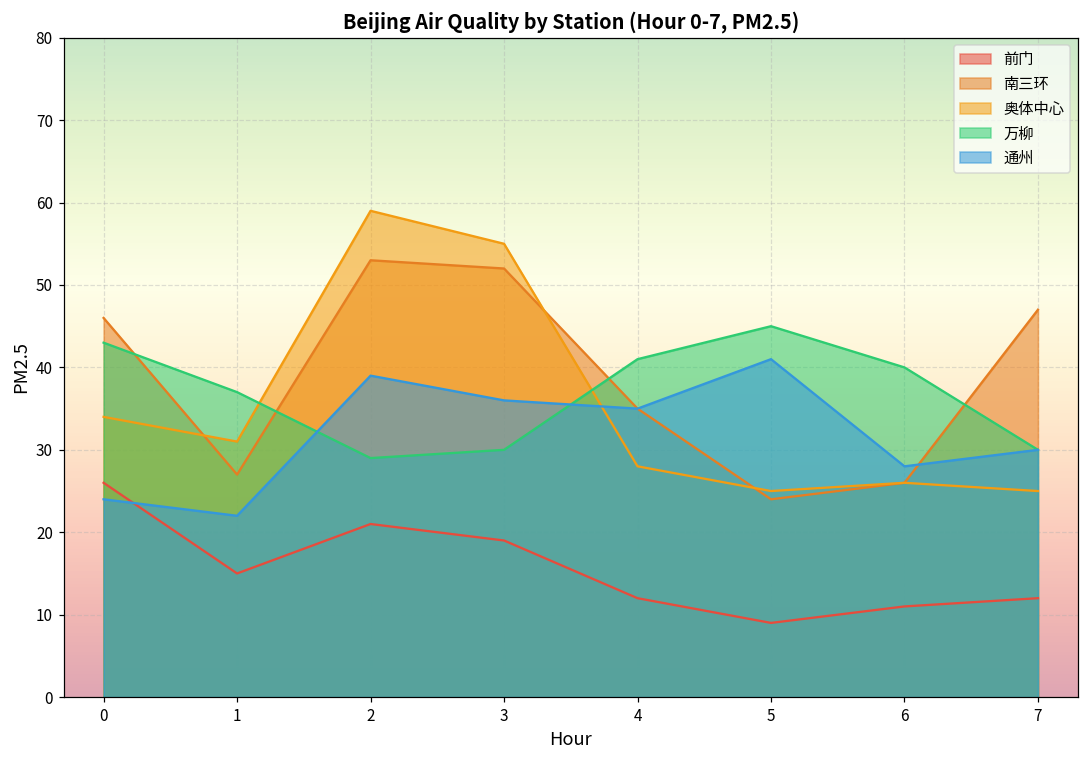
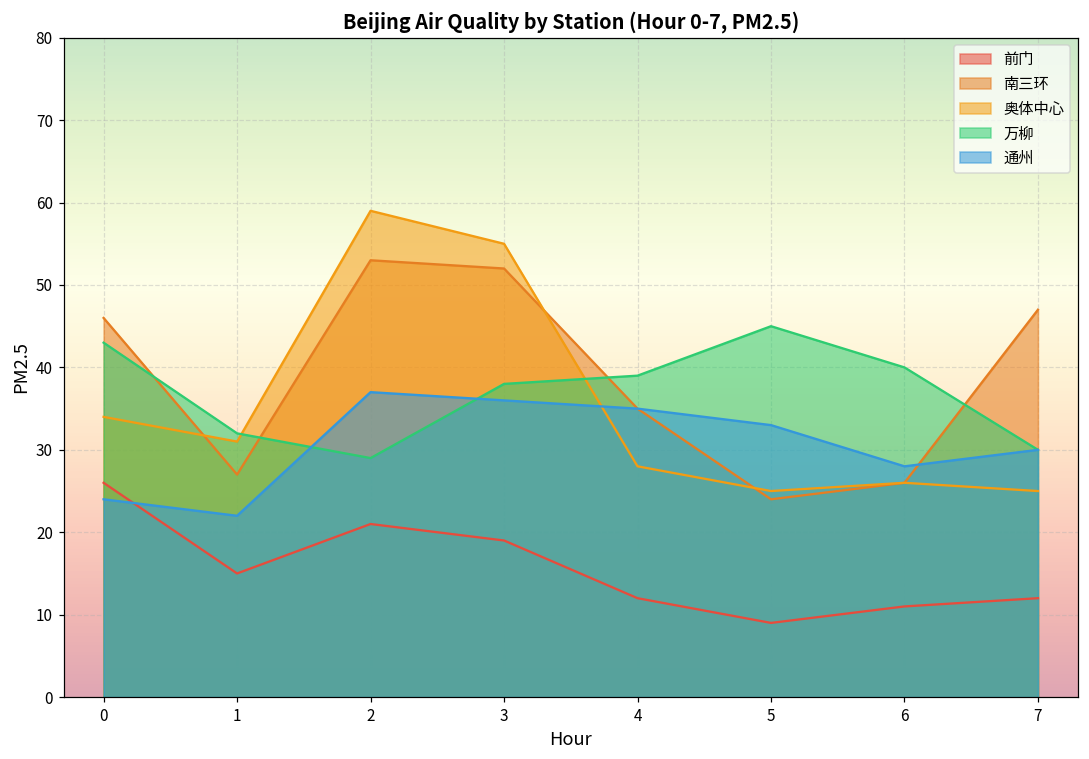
  {
    "万柳": {
      "0": 43,
-     "1": 37,
+     "1": 32,
      "2": 29,
-     "3": 30,
-     "4": 41,
+     "3": 38,
+     "4": 39,
      "5": 45,
      "6": 40
    },
    "通州": {
      "0": 24,
      "1": 22,
-     "2": 39,
+     "2": 37,
      "3": 36,
-     "5": 41,
+     "5": 33,
      "6": 28
    }
  }
